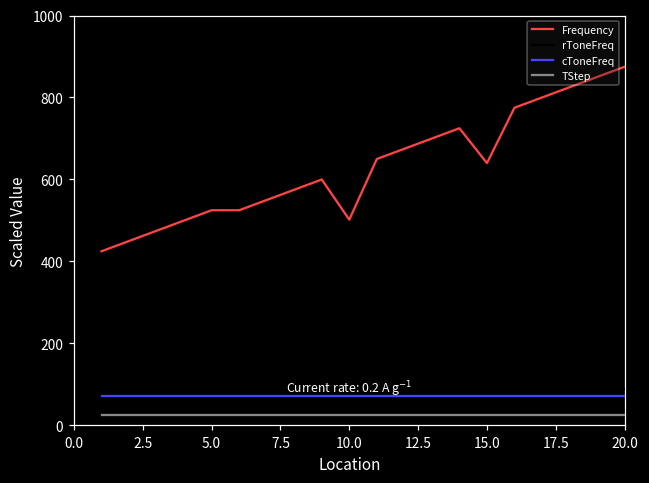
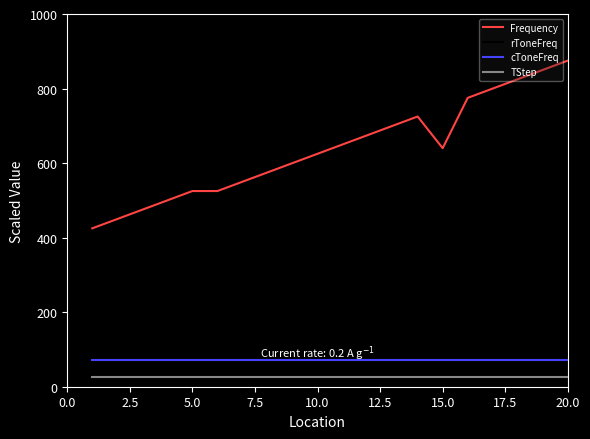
  {
    "Frequency": {
      "5.0": 520,
-     "10.0": 500,
+     "10.0": 630,
      "15.0": 640,
      "20.0": 880
    },
    "rToneFreq": {
      "5.0": 90,
      "10.0": 90,
      "15.0": 90,
      "20.0": 90
    },
    "cToneFreq": {
      "5.0": 70,
      "10.0": 70,
      "15.0": 70,
      "20.0": 70
    },
    "TStep": {
      "5.0": 30,
      "10.0": 30,
      "15.0": 30,
      "20.0": 30
    }
  }
